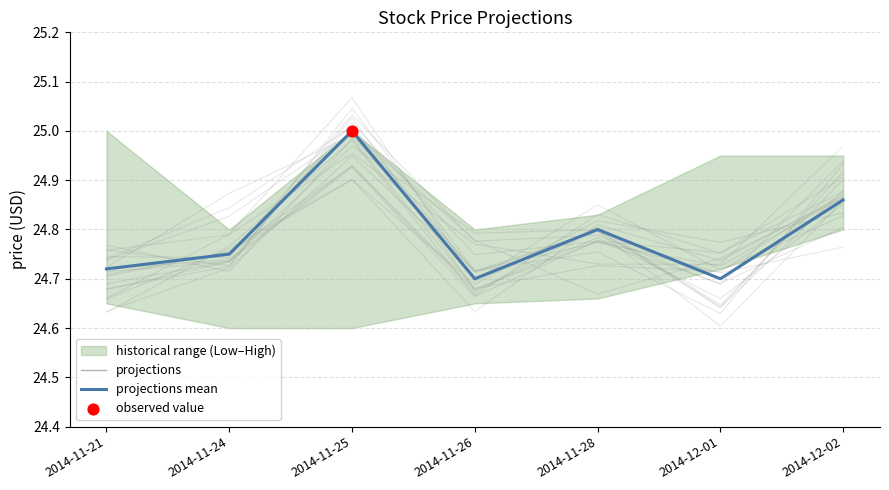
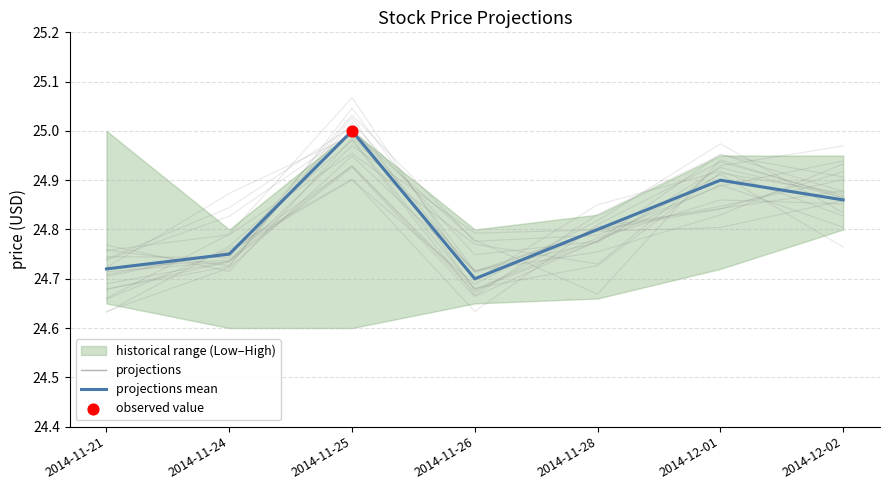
  {
    "projections mean": {
-     "2014-12-01": 24.7
+     "2014-12-01": 24.9
    }
  }
